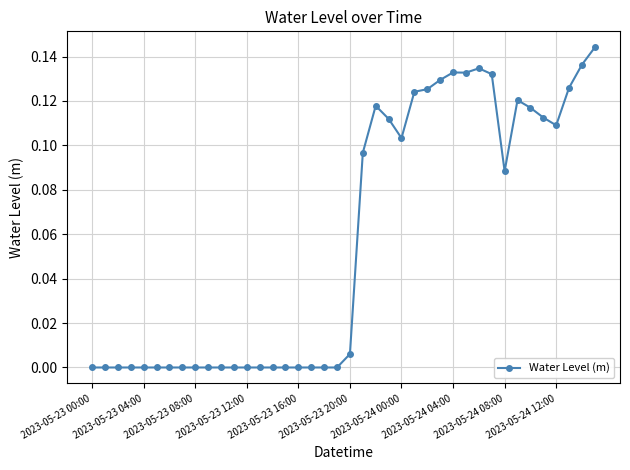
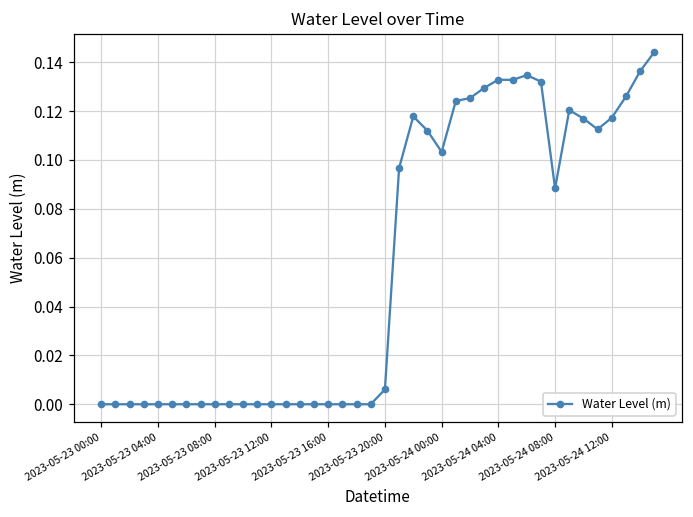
  {
    "2023-05-23 00:00": 0.000,
    "2023-05-23 04:00": 0.000,
    "2023-05-23 08:00": 0.000,
    "2023-05-23 12:00": 0.000,
    "2023-05-23 16:00": 0.000,
    "2023-05-23 20:00": 0.006,
    "2023-05-24 00:00": 0.103,
    "2023-05-24 04:00": 0.133,
    "2023-05-24 08:00": 0.088,
-   "2023-05-24 12:00": 0.109
+   "2023-05-24 12:00": 0.117
  }
